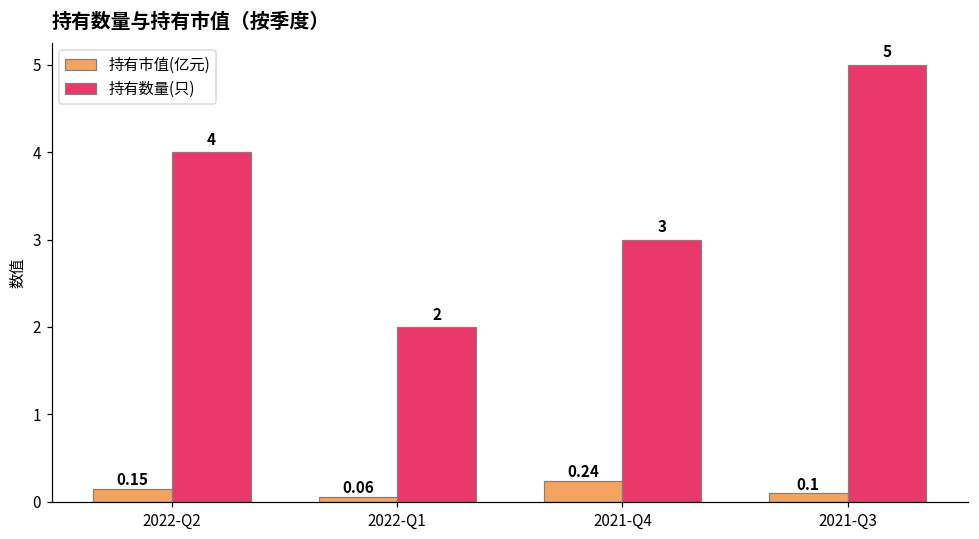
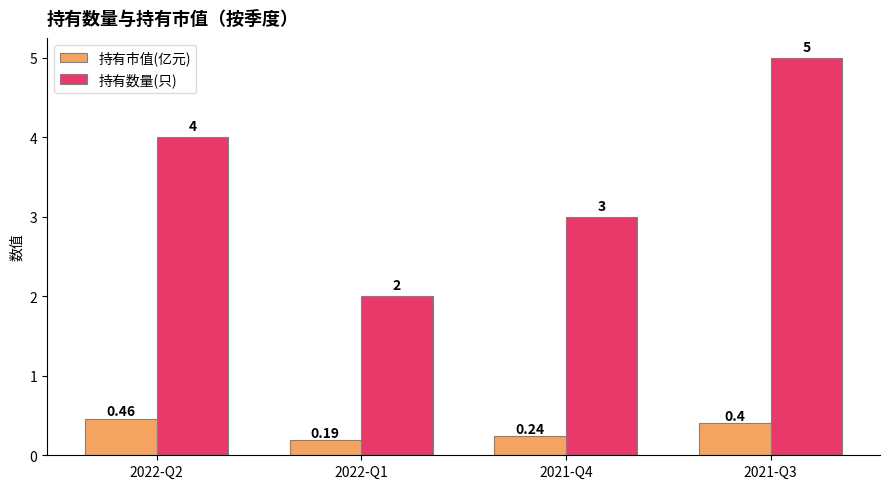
  {
    "持有市值(亿元)": {
-     "2022-Q2": 0.15,
-     "2022-Q1": 0.06,
+     "2022-Q2": 0.46,
+     "2022-Q1": 0.19,
      "2021-Q4": 0.24,
-     "2021-Q3": 0.1
+     "2021-Q3": 0.4
    },
    "持有数量(只)": {
      "2022-Q2": 4,
      "2022-Q1": 2,
      "2021-Q4": 3,
      "2021-Q3": 5
    }
  }
